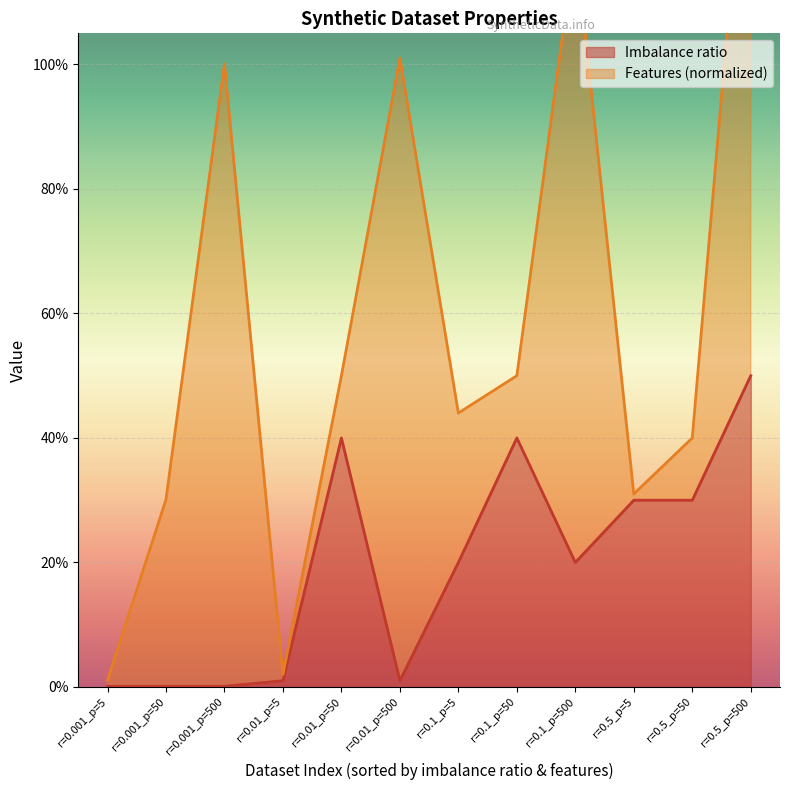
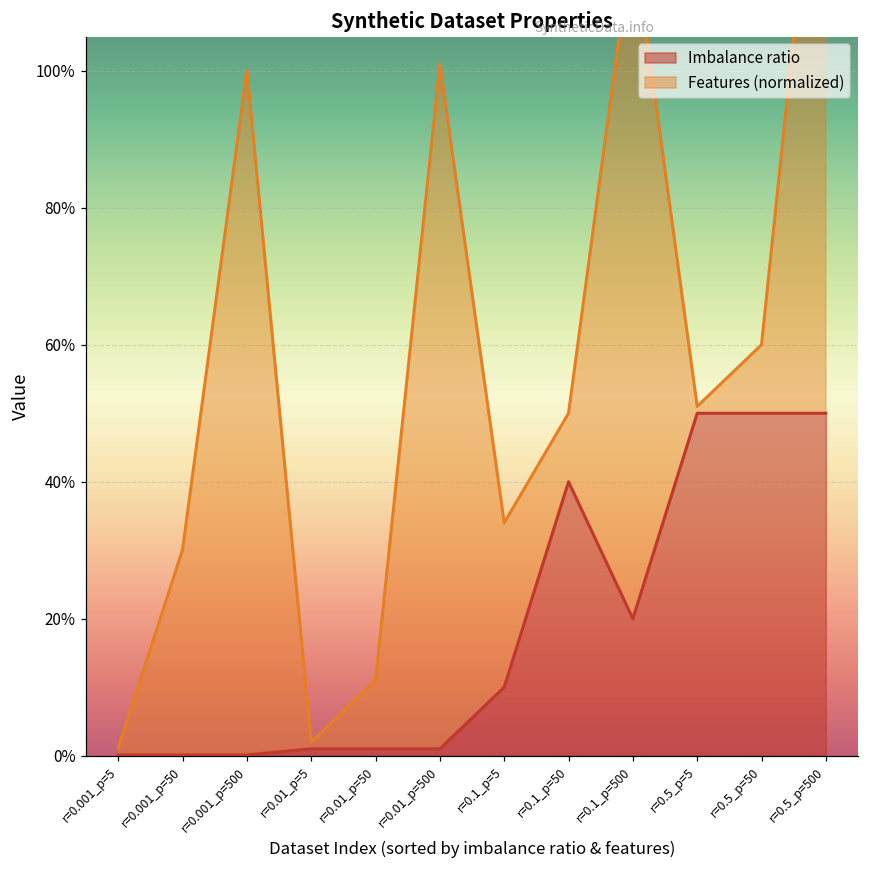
  {
    "Imbalance ratio": {
      "r=0.001_p=5": "0%",
      "r=0.001_p=50": "0%",
      "r=0.001_p=500": "0%",
      "r=0.01_p=5": "1%",
-     "r=0.01_p=50": "40%",
+     "r=0.01_p=50": "1%",
      "r=0.01_p=500": "1%",
-     "r=0.1_p=5": "20%",
+     "r=0.1_p=5": "10%",
      "r=0.1_p=50": "40%",
      "r=0.1_p=500": "20%",
-     "r=0.5_p=5": "30%",
-     "r=0.5_p=50": "30%",
+     "r=0.5_p=5": "50%",
+     "r=0.5_p=50": "50%",
      "r=0.5_p=500": "50%"
    },
    "Features (normalized)": {
      "r=0.001_p=5": "1%",
      "r=0.001_p=50": "30%",
      "r=0.001_p=500": "100%",
      "r=0.01_p=5": "1%",
      "r=0.01_p=50": "10%",
      "r=0.01_p=500": "100%",
      "r=0.1_p=5": "24%",
      "r=0.1_p=50": "10%",
      "r=0.5_p=5": "1%",
      "r=0.5_p=50": "10%"
    }
  }
